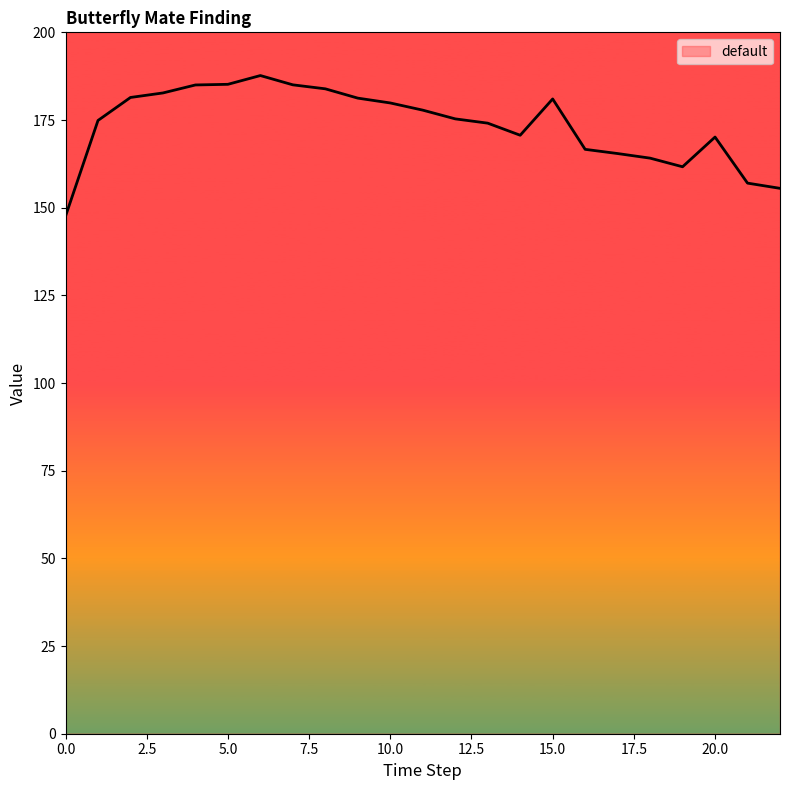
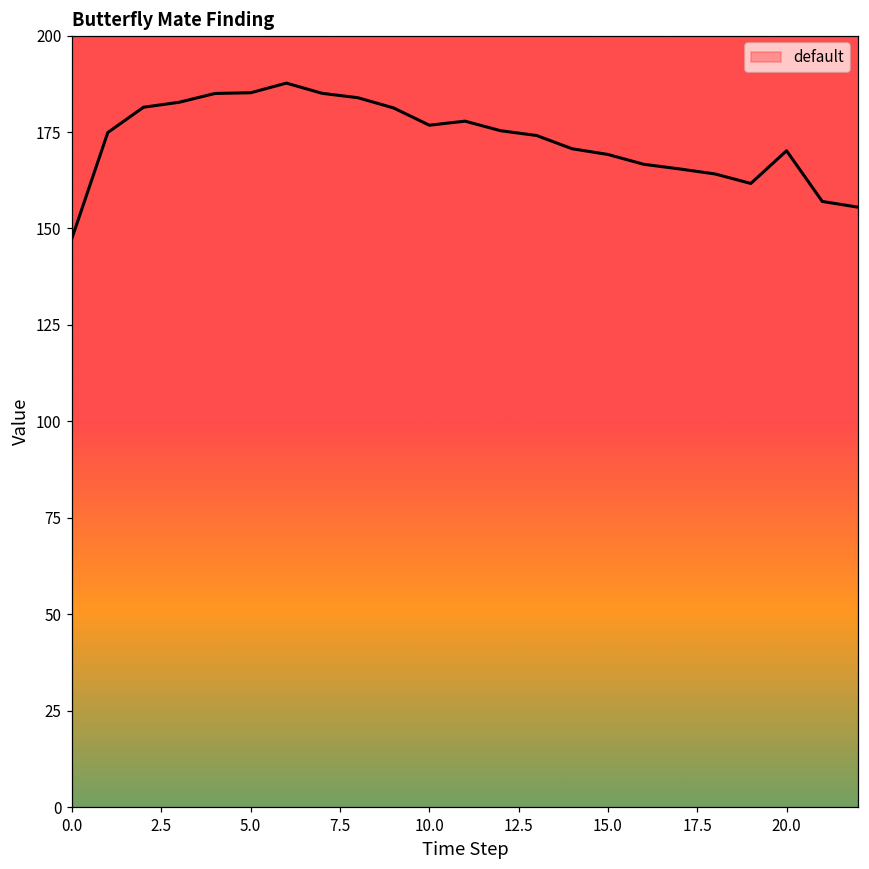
  {
    "0.0": 148,
    "5.0": 185,
-   "10.0": 180,
-   "15.0": 181,
+   "10.0": 177,
+   "15.0": 169,
    "20.0": 170
  }
